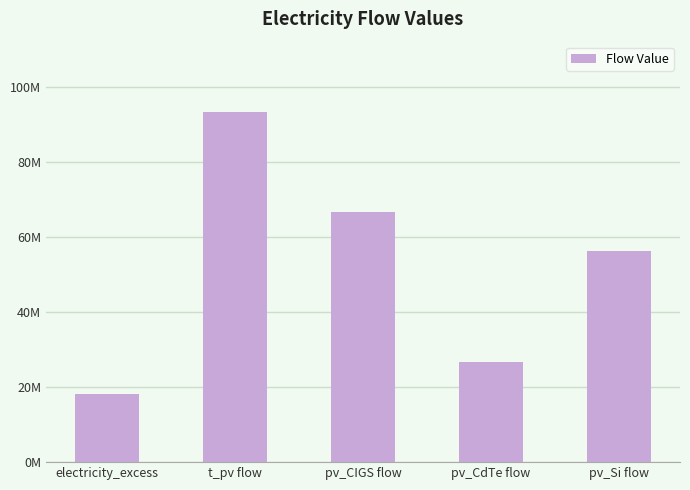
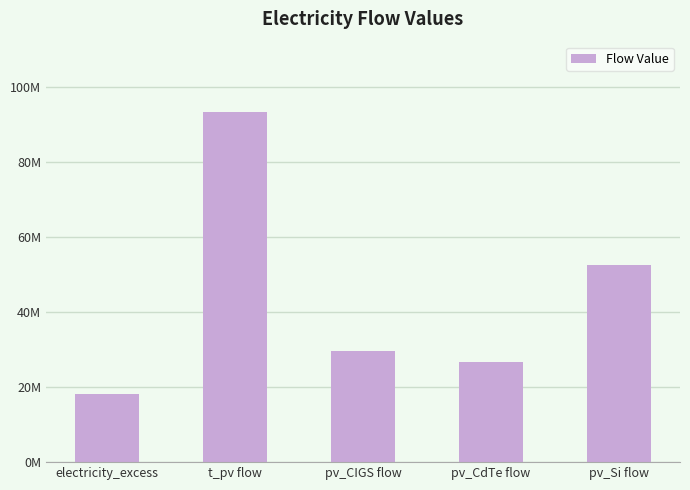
  {
    "electricity_excess": 18000000,
    "t_pv flow": 93000000,
-   "pv_CIGS flow": 67000000,
+   "pv_CIGS flow": 30000000,
    "pv_CdTe flow": 27000000,
-   "pv_Si flow": 56000000
+   "pv_Si flow": 53000000
  }
